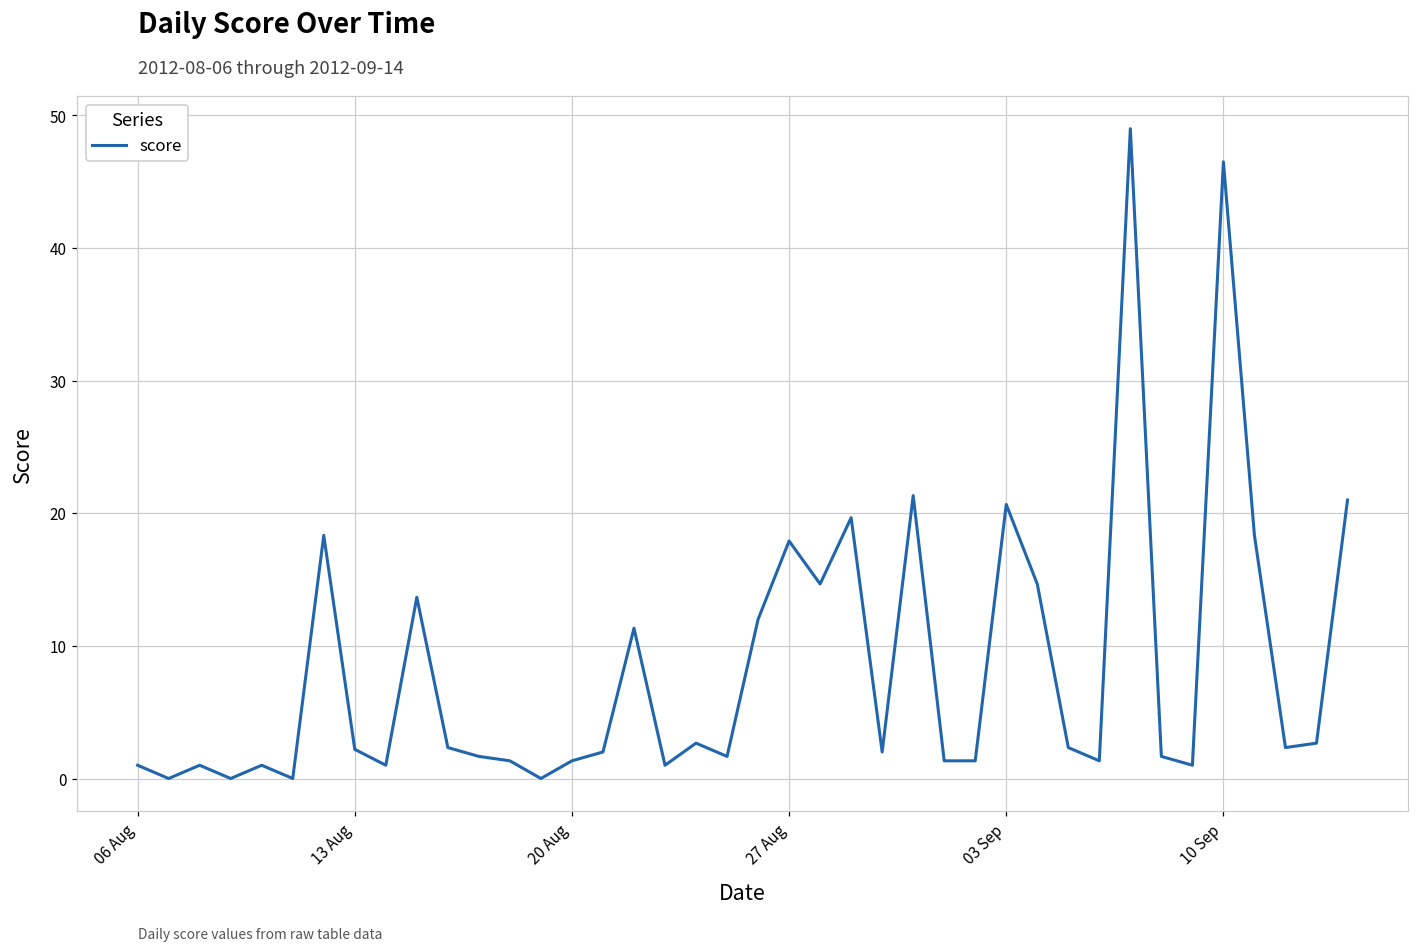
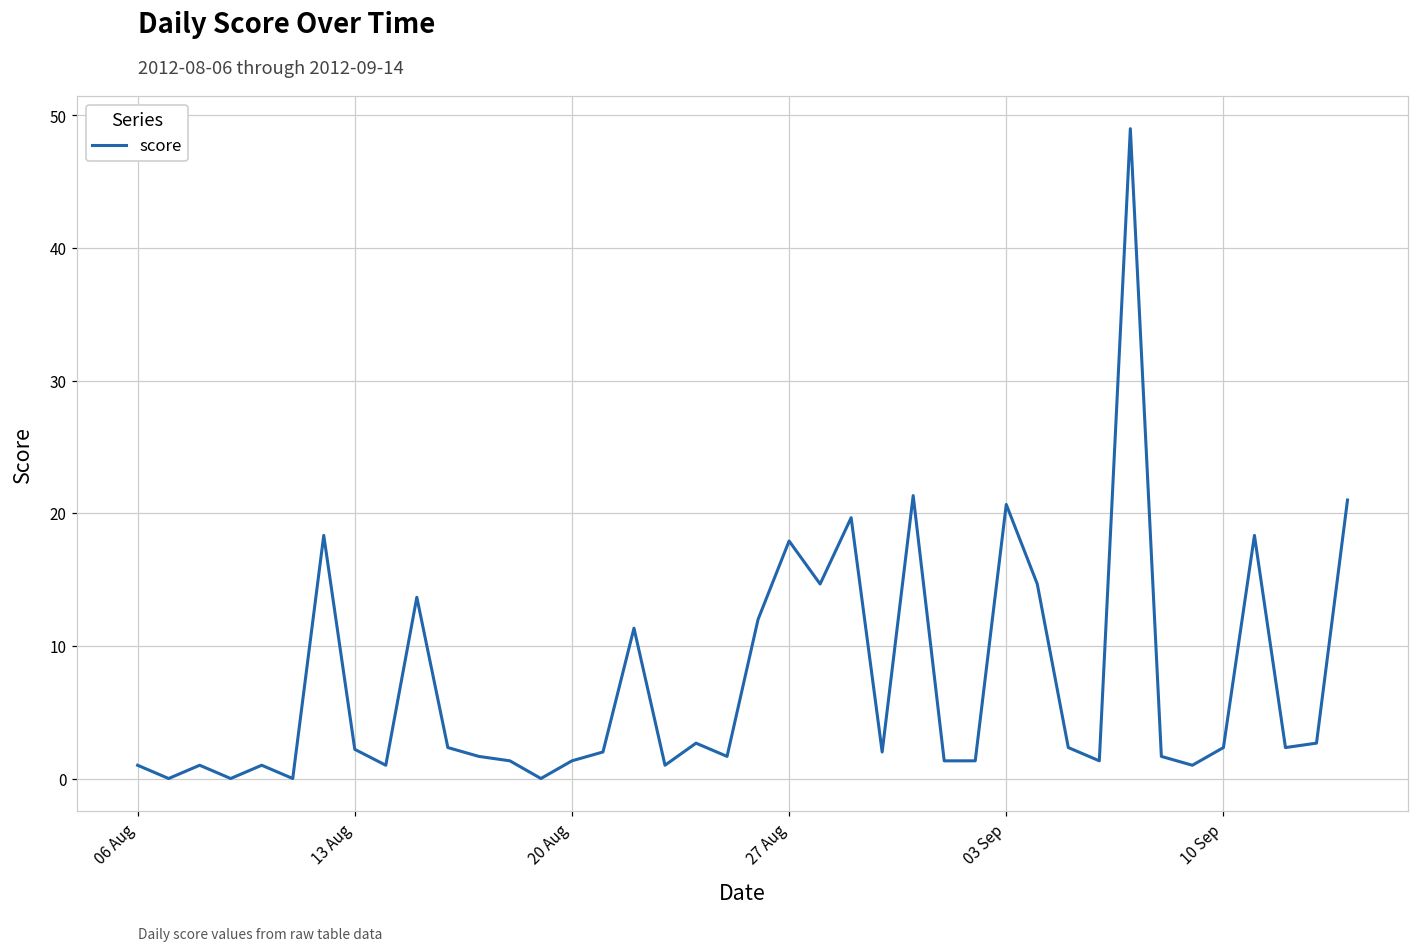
  {
    "06 Aug": 1.0,
    "13 Aug": 2.2,
    "20 Aug": 1.3,
    "27 Aug": 17.9,
    "03 Sep": 20.7,
-   "10 Sep": 46.5
+   "10 Sep": 2.3
  }
